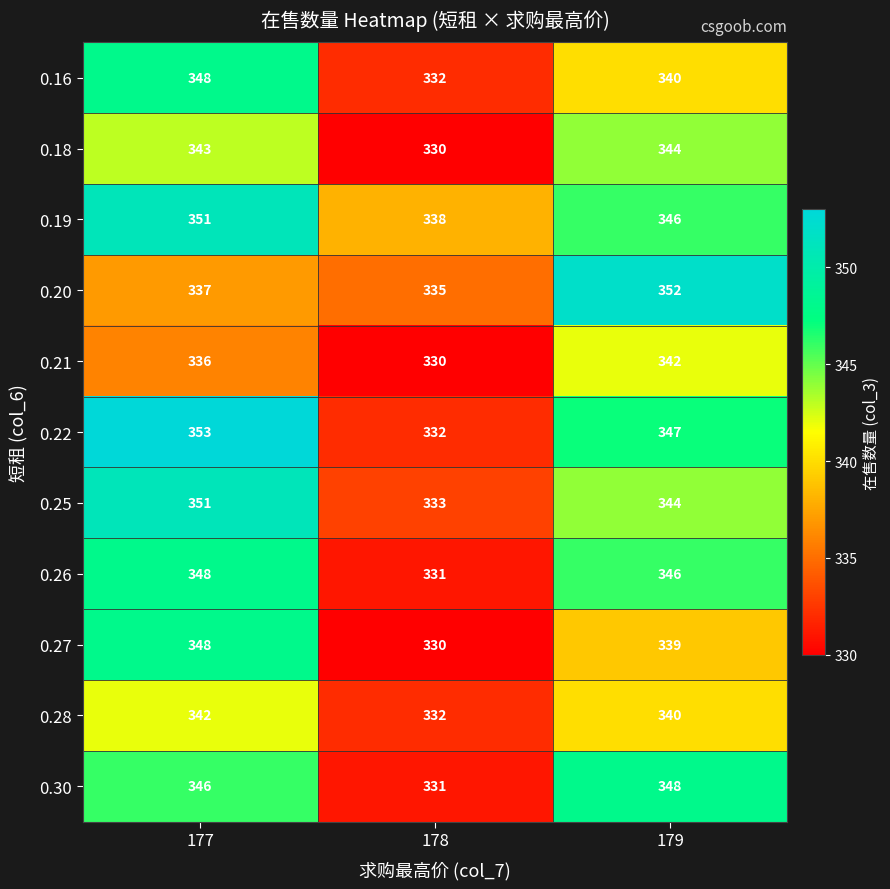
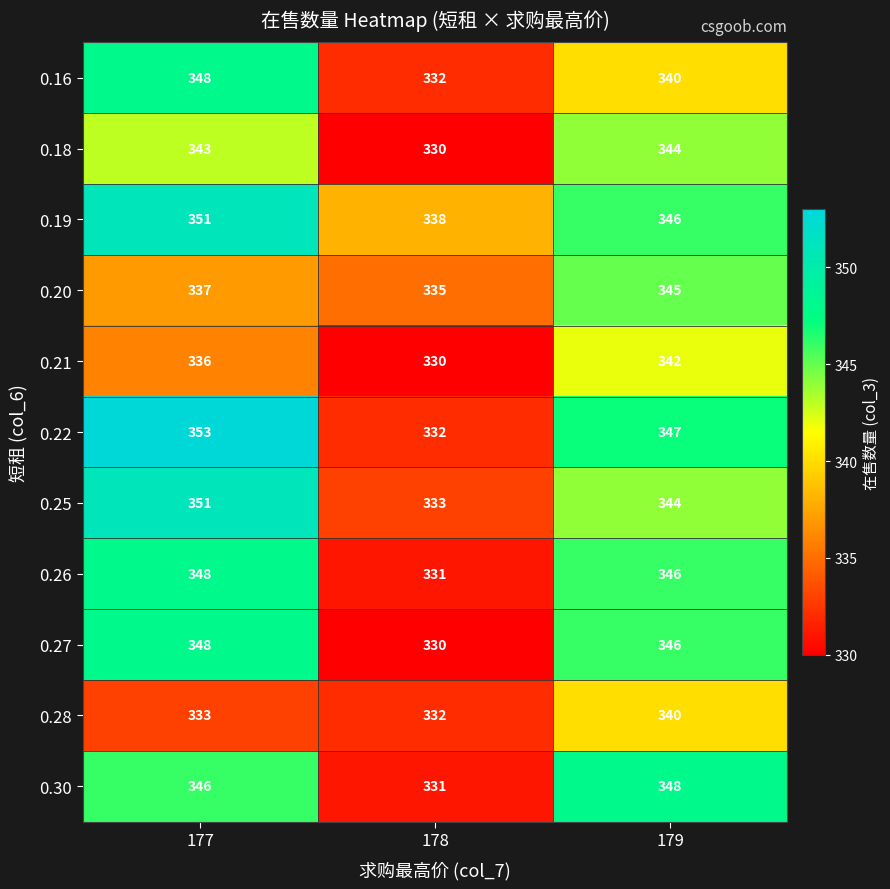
  {
    "0.16": {
      "177": 348,
      "178": 332,
      "179": 340
    },
    "0.18": {
      "177": 343,
      "178": 330,
      "179": 344
    },
    "0.19": {
      "177": 351,
      "178": 338,
      "179": 346
    },
    "0.20": {
      "177": 337,
      "178": 335,
-     "179": 352
+     "179": 345
    },
    "0.21": {
      "177": 336,
      "178": 330,
      "179": 342
    },
    "0.22": {
      "177": 353,
      "178": 332,
      "179": 347
    },
    "0.25": {
      "177": 351,
      "178": 333,
      "179": 344
    },
    "0.26": {
      "177": 348,
      "178": 331,
      "179": 346
    },
    "0.27": {
      "177": 348,
      "178": 330,
-     "179": 339
+     "179": 346
    },
    "0.28": {
-     "177": 342,
+     "177": 333,
      "178": 332,
      "179": 340
    },
    "0.30": {
      "177": 346,
      "178": 331,
      "179": 348
    }
  }
